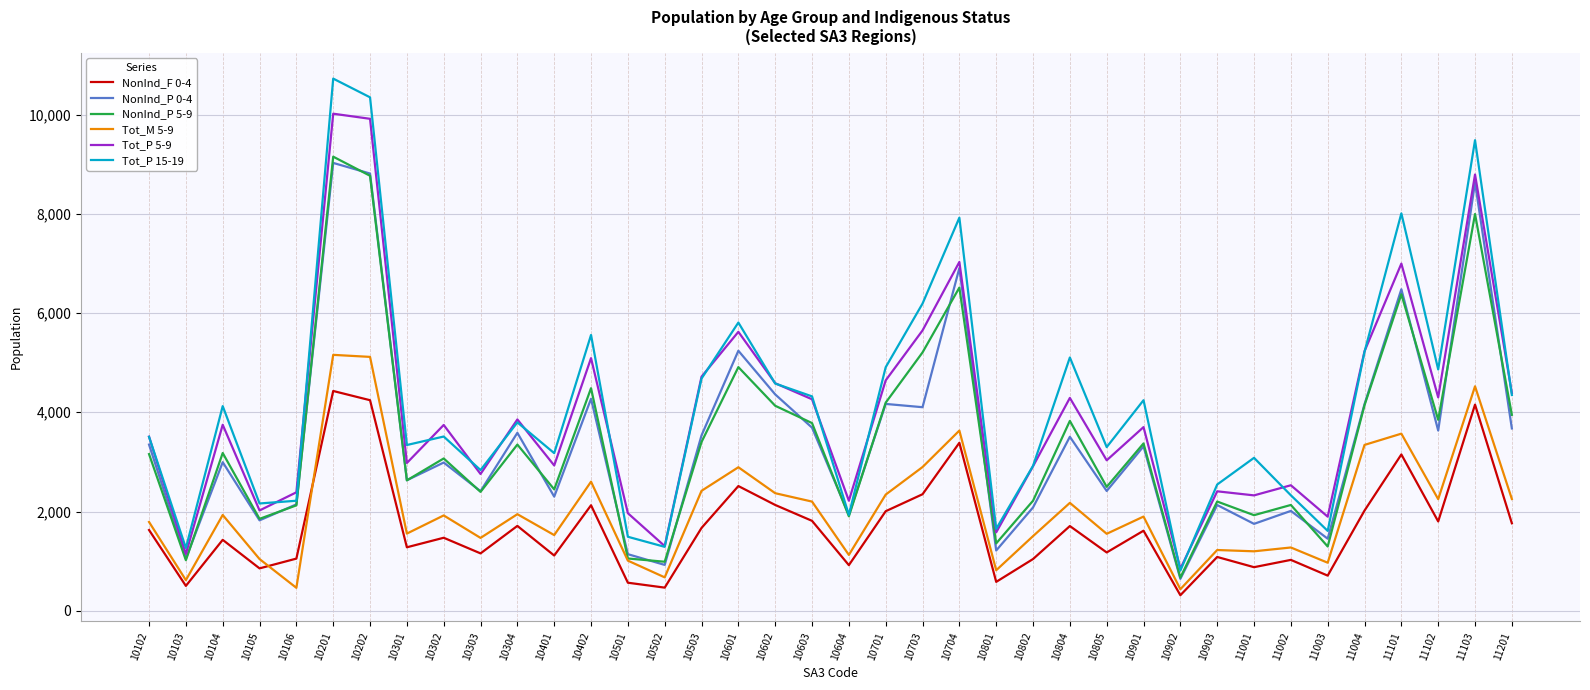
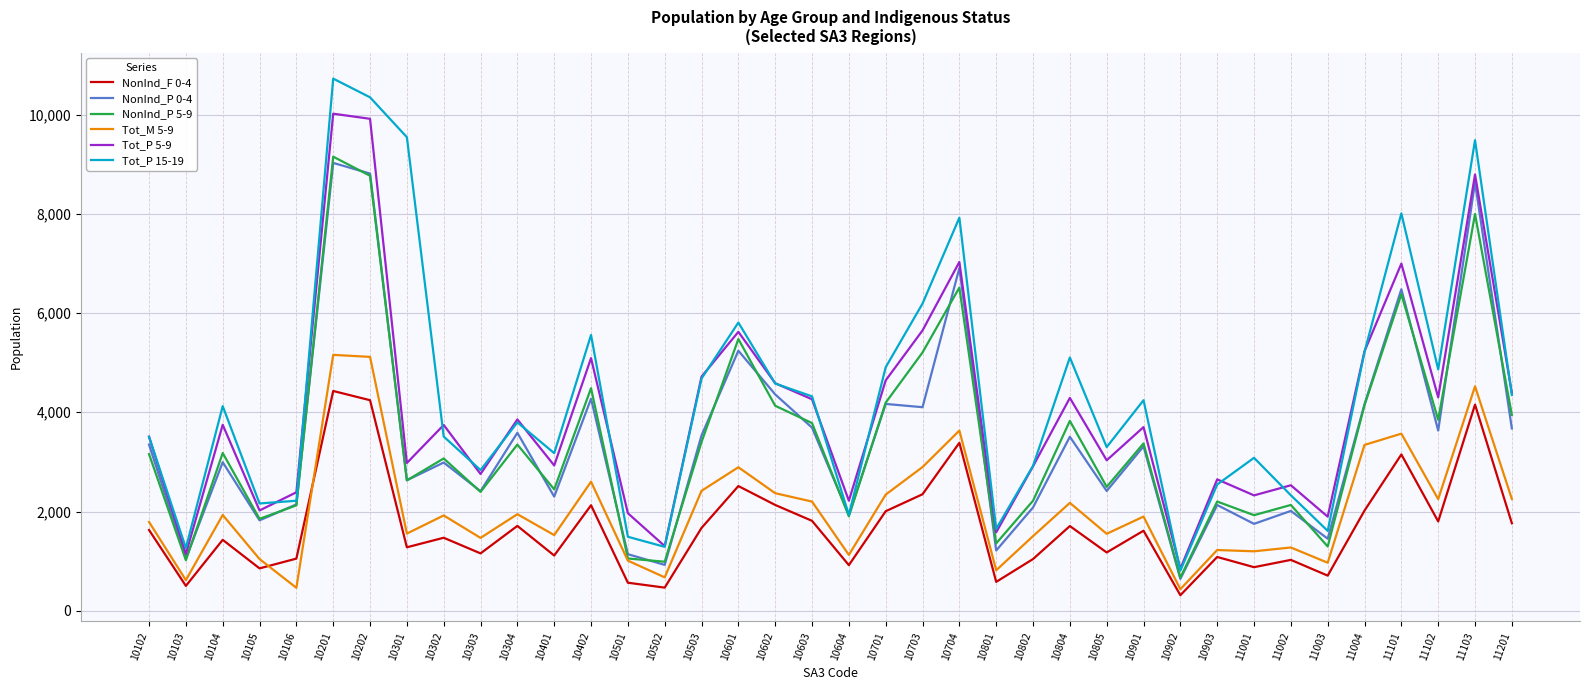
  {
    "NonInd_F 0-4": {
      "10102": "1,600",
      "10103": "500",
      "10104": "1,400",
      "10105": "900",
      "10106": "1,100",
      "10201": "4,400",
      "10202": "4,200",
      "10301": "1,300",
      "10302": "1,500",
      "10303": "1,200",
      "10304": "1,700",
      "10401": "1,100",
      "10402": "2,100",
      "10501": "600",
      "10502": "500",
      "10503": "1,700",
      "10601": "2,500",
      "10602": "2,100",
      "10603": "1,800",
      "10604": "900",
      "10701": "2,000",
      "10703": "2,300",
      "10704": "3,400",
      "10801": "600",
      "10802": "1,000",
      "10804": "1,700",
      "10805": "1,200",
      "10901": "1,600",
      "10902": "300",
      "10903": "1,100",
      "11001": "900",
      "11002": "1,000",
      "11003": "700",
      "11004": "2,000",
      "11101": "3,200",
      "11102": "1,800",
      "11103": "4,200",
      "11201": "1,800"
    },
    "NonInd_P 0-4": {
      "10102": "3,300",
      "10104": "3,000",
      "10201": "9,000",
      "10302": "3,000",
      "10304": "3,600",
      "10401": "2,300",
      "10402": "4,300",
      "10501": "1,100",
      "10502": "900",
      "10503": "3,500",
      "10601": "5,200",
      "10602": "4,400",
      "10603": "3,700",
      "10703": "4,100",
      "10704": "6,900",
      "10801": "1,200",
      "10802": "2,100",
      "10804": "3,500",
      "10805": "2,400",
      "10901": "3,300",
      "10903": "2,100",
      "11001": "1,800",
      "11002": "2,000",
      "11003": "1,500",
      "11101": "6,500",
      "11102": "3,600",
      "11103": "8,600",
      "11201": "3,700"
    },
    "NonInd_P 5-9": {
      "10102": "3,200",
      "10104": "3,200",
      "10201": "9,200",
      "10302": "3,100",
      "10304": "3,300",
      "10401": "2,400",
      "10402": "4,500",
      "10502": "1,000",
      "10503": "3,400",
-     "10601": "4,900",
+     "10601": "5,500",
      "10602": "4,100",
      "10603": "3,800",
      "10703": "5,200",
      "10704": "6,500",
      "10801": "1,400",
      "10802": "2,200",
      "10804": "3,800",
      "10805": "2,500",
      "10901": "3,400",
      "10903": "2,200",
      "11001": "1,900",
      "11002": "2,100",
      "11003": "1,300",
      "11101": "6,400",
      "11102": "3,800",
      "11103": "8,000",
      "11201": "3,900"
    },
    "Tot_M 5-9": {
      "10102": "1,800",
      "10103": "600",
      "10104": "1,900",
      "10105": "1,000",
      "10106": "500",
      "10201": "5,200",
      "10202": "5,100",
      "10301": "1,600",
      "10302": "1,900",
      "10303": "1,500",
      "10304": "1,900",
      "10401": "1,500",
      "10402": "2,600",
      "10502": "700",
      "10503": "2,400",
      "10601": "2,900",
      "10602": "2,400",
      "10603": "2,200",
      "10604": "1,100",
      "10701": "2,300",
      "10703": "2,900",
      "10704": "3,600",
      "10801": "800",
      "10802": "1,500",
      "10804": "2,200",
      "10805": "1,600",
      "10901": "1,900",
      "10902": "400",
      "10903": "1,200",
      "11001": "1,200",
      "11002": "1,300",
      "11003": "1,000",
      "11004": "3,300",
      "11101": "3,600",
      "11102": "2,200",
      "11103": "4,500",
      "11201": "2,300"
    },
    "Tot_P 5-9": {
      "10103": "1,100",
      "10104": "3,700",
      "10105": "2,000",
      "10106": "2,400",
      "10201": "10,000",
      "10202": "9,900",
      "10301": "3,000",
      "10302": "3,700",
      "10303": "2,800",
      "10304": "3,900",
      "10401": "2,900",
      "10402": "5,100",
      "10501": "2,000",
      "10601": "5,600",
      "10603": "4,300",
      "10604": "2,200",
      "10701": "4,600",
      "10703": "5,600",
      "10704": "7,000",
      "10801": "1,600",
      "10804": "4,300",
      "10805": "3,000",
      "10901": "3,700",
-     "10903": "2,400",
+     "10903": "2,600",
      "11001": "2,300",
      "11002": "2,500",
      "11003": "1,900",
      "11101": "7,000",
      "11102": "4,300",
      "11103": "8,800"
    },
    "Tot_P 15-19": {
      "10103": "1,300",
      "10104": "4,100",
      "10105": "2,200",
      "10106": "2,200",
      "10201": "10,700",
      "10202": "10,300",
-     "10301": "3,300",
+     "10301": "9,500",
      "10302": "3,500",
      "10303": "2,800",
      "10304": "3,800",
      "10401": "3,200",
      "10402": "5,600",
      "10501": "1,500",
      "10601": "5,800",
      "10603": "4,300",
      "10701": "4,900",
      "10703": "6,200",
      "10704": "7,900",
      "10801": "1,700",
      "10804": "5,100",
      "10805": "3,300",
      "10901": "4,200",
      "10903": "2,500",
      "11001": "3,100",
      "11002": "2,300",
      "11003": "1,600",
      "11101": "8,000",
      "11102": "4,900",
      "11103": "9,500"
    }
  }
